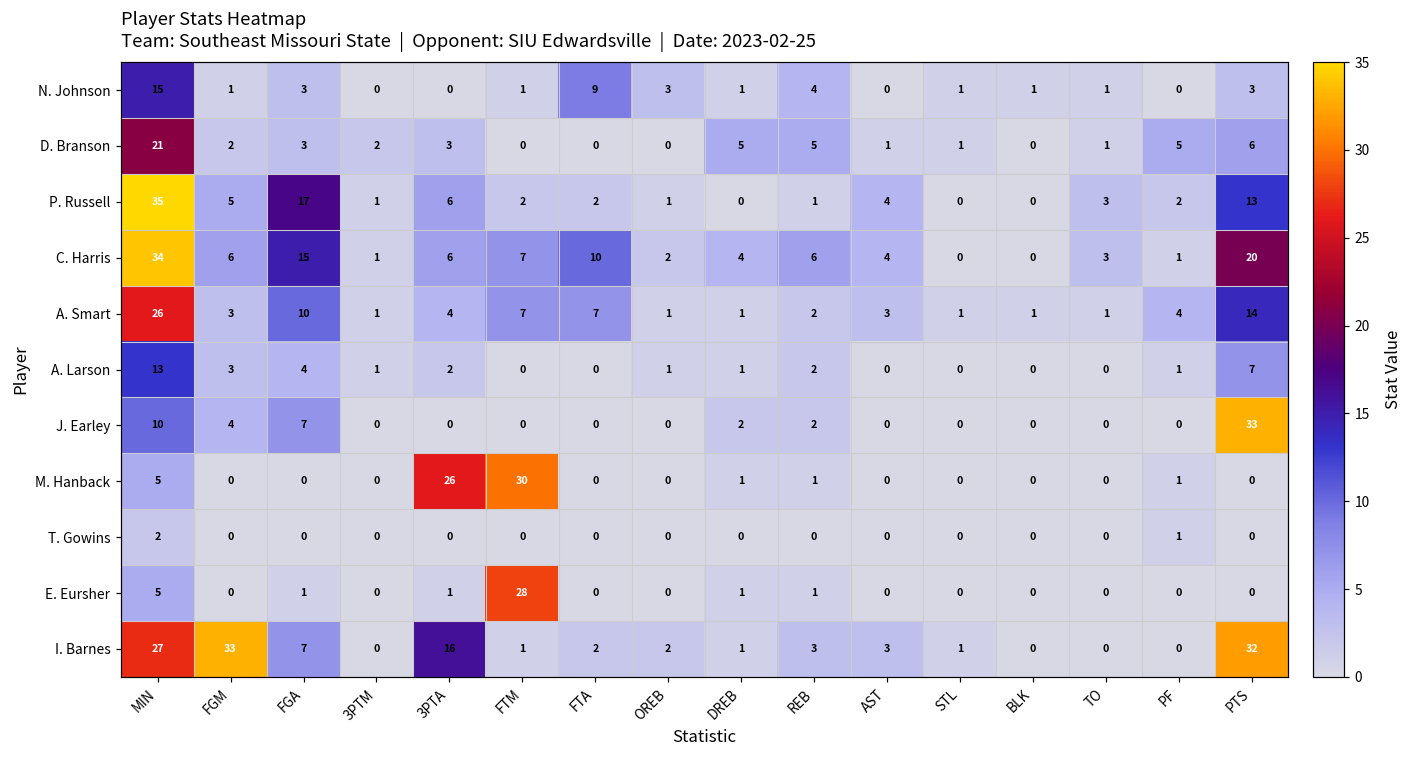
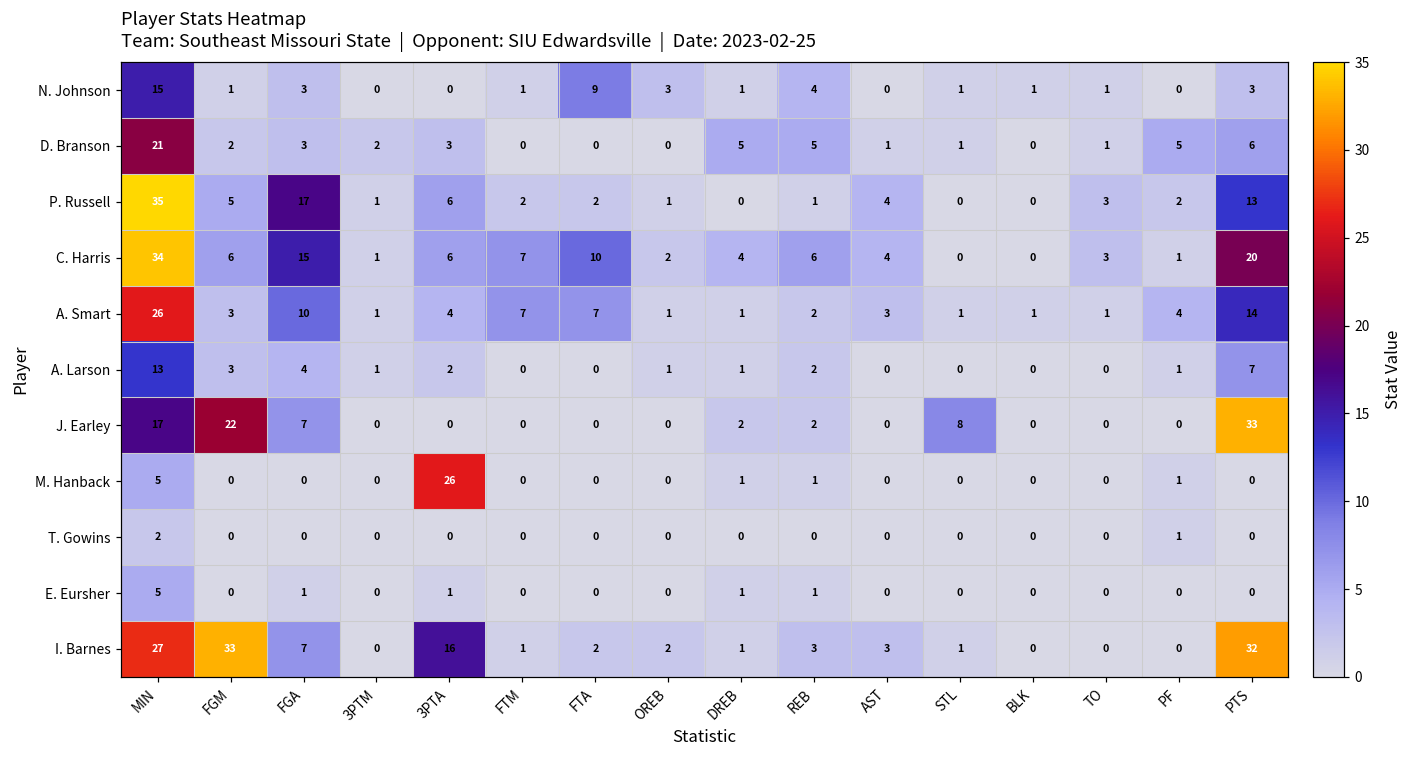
  {
    "N. Johnson": {
      "MIN": 15,
      "FGM": 1,
      "FGA": 3,
      "3PTM": 0,
      "3PTA": 0,
      "FTM": 1,
      "FTA": 9,
      "OREB": 3,
      "DREB": 1,
      "REB": 4,
      "AST": 0,
      "STL": 1,
      "BLK": 1,
      "TO": 1,
      "PF": 0,
      "PTS": 3
    },
    "D. Branson": {
      "MIN": 21,
      "FGM": 2,
      "FGA": 3,
      "3PTM": 2,
      "3PTA": 3,
      "FTM": 0,
      "FTA": 0,
      "OREB": 0,
      "DREB": 5,
      "REB": 5,
      "AST": 1,
      "STL": 1,
      "BLK": 0,
      "TO": 1,
      "PF": 5,
      "PTS": 6
    },
    "P. Russell": {
      "MIN": 35,
      "FGM": 5,
      "FGA": 17,
      "3PTM": 1,
      "3PTA": 6,
      "FTM": 2,
      "FTA": 2,
      "OREB": 1,
      "DREB": 0,
      "REB": 1,
      "AST": 4,
      "STL": 0,
      "BLK": 0,
      "TO": 3,
      "PF": 2,
      "PTS": 13
    },
    "C. Harris": {
      "MIN": 34,
      "FGM": 6,
      "FGA": 15,
      "3PTM": 1,
      "3PTA": 6,
      "FTM": 7,
      "FTA": 10,
      "OREB": 2,
      "DREB": 4,
      "REB": 6,
      "AST": 4,
      "STL": 0,
      "BLK": 0,
      "TO": 3,
      "PF": 1,
      "PTS": 20
    },
    "A. Smart": {
      "MIN": 26,
      "FGM": 3,
      "FGA": 10,
      "3PTM": 1,
      "3PTA": 4,
      "FTM": 7,
      "FTA": 7,
      "OREB": 1,
      "DREB": 1,
      "REB": 2,
      "AST": 3,
      "STL": 1,
      "BLK": 1,
      "TO": 1,
      "PF": 4,
      "PTS": 14
    },
    "A. Larson": {
      "MIN": 13,
      "FGM": 3,
      "FGA": 4,
      "3PTM": 1,
      "3PTA": 2,
      "FTM": 0,
      "FTA": 0,
      "OREB": 1,
      "DREB": 1,
      "REB": 2,
      "AST": 0,
      "STL": 0,
      "BLK": 0,
      "TO": 0,
      "PF": 1,
      "PTS": 7
    },
    "J. Earley": {
-     "MIN": 10,
-     "FGM": 4,
+     "MIN": 17,
+     "FGM": 22,
      "FGA": 7,
      "3PTM": 0,
      "3PTA": 0,
      "FTM": 0,
      "FTA": 0,
      "OREB": 0,
      "DREB": 2,
      "REB": 2,
      "AST": 0,
-     "STL": 0,
+     "STL": 8,
      "BLK": 0,
      "TO": 0,
      "PF": 0,
      "PTS": 33
    },
    "M. Hanback": {
      "MIN": 5,
      "FGM": 0,
      "FGA": 0,
      "3PTM": 0,
      "3PTA": 26,
-     "FTM": 30,
+     "FTM": 0,
      "FTA": 0,
      "OREB": 0,
      "DREB": 1,
      "REB": 1,
      "AST": 0,
      "STL": 0,
      "BLK": 0,
      "TO": 0,
      "PF": 1,
      "PTS": 0
    },
    "T. Gowins": {
      "MIN": 2,
      "FGM": 0,
      "FGA": 0,
      "3PTM": 0,
      "3PTA": 0,
      "FTM": 0,
      "FTA": 0,
      "OREB": 0,
      "DREB": 0,
      "REB": 0,
      "AST": 0,
      "STL": 0,
      "BLK": 0,
      "TO": 0,
      "PF": 1,
      "PTS": 0
    },
    "E. Eursher": {
      "MIN": 5,
      "FGM": 0,
      "FGA": 1,
      "3PTM": 0,
      "3PTA": 1,
-     "FTM": 28,
+     "FTM": 0,
      "FTA": 0,
      "OREB": 0,
      "DREB": 1,
      "REB": 1,
      "AST": 0,
      "STL": 0,
      "BLK": 0,
      "TO": 0,
      "PF": 0,
      "PTS": 0
    },
    "I. Barnes": {
      "MIN": 27,
      "FGM": 33,
      "FGA": 7,
      "3PTM": 0,
      "3PTA": 16,
      "FTM": 1,
      "FTA": 2,
      "OREB": 2,
      "DREB": 1,
      "REB": 3,
      "AST": 3,
      "STL": 1,
      "BLK": 0,
      "TO": 0,
      "PF": 0,
      "PTS": 32
    }
  }
